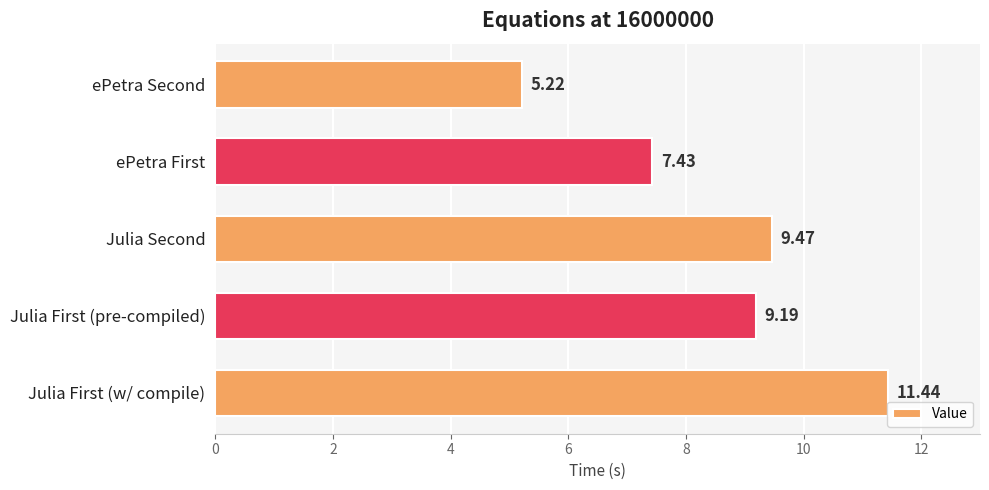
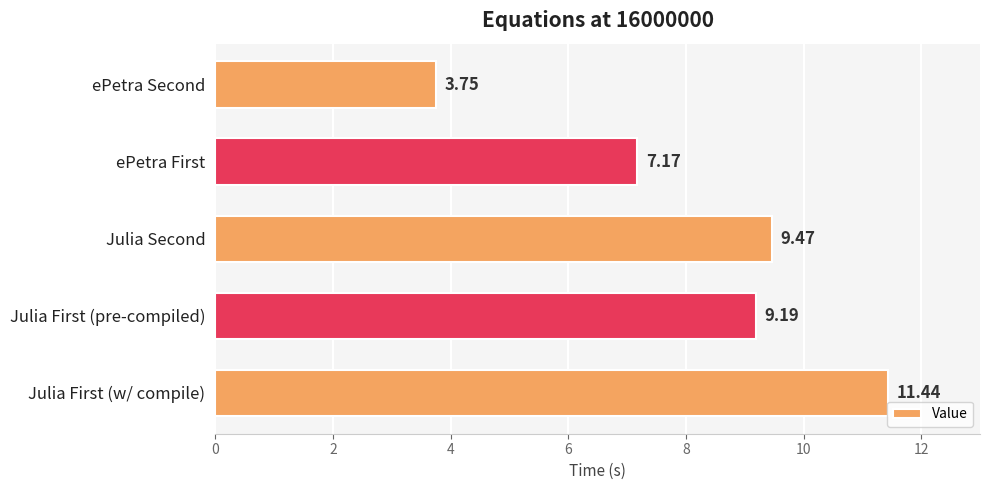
  {
-   "ePetra Second": 5.22,
-   "ePetra First": 7.43,
+   "ePetra Second": 3.75,
+   "ePetra First": 7.17,
    "Julia Second": 9.47,
    "Julia First (pre-compiled)": 9.19
  }
